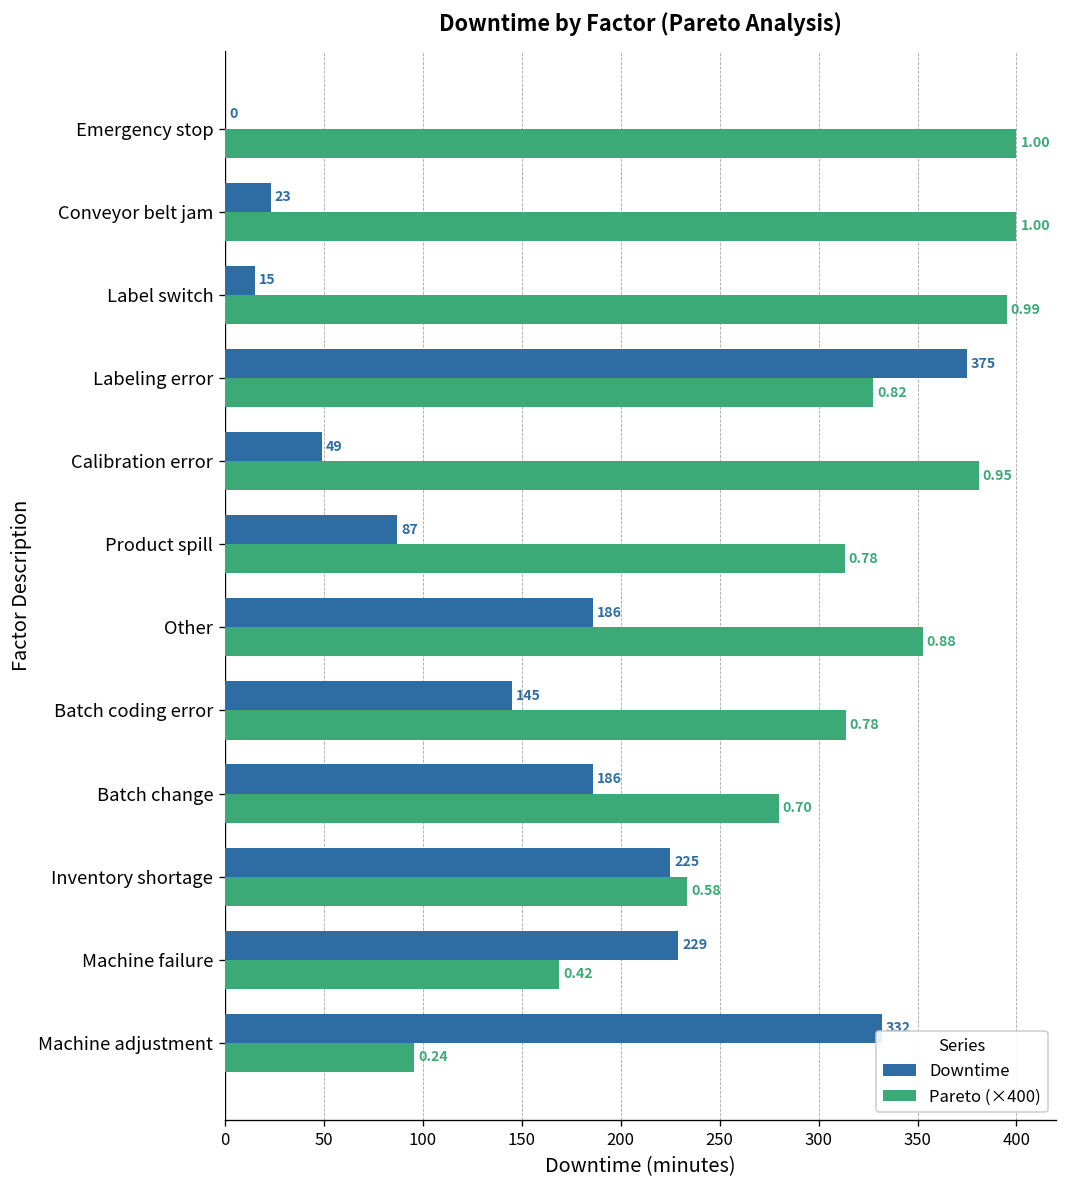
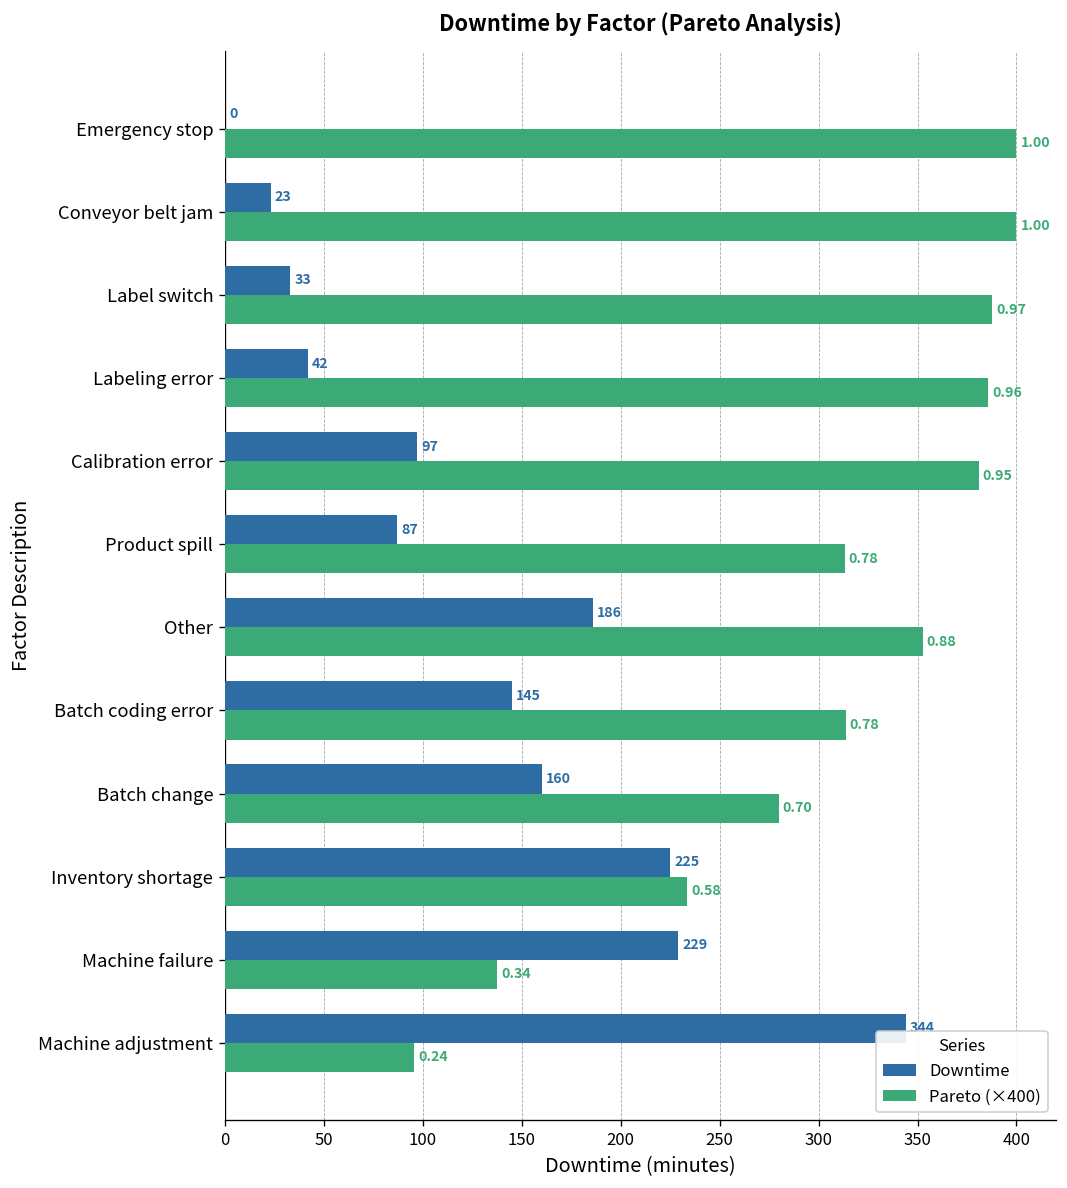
  {
    "Downtime": {
      "Emergency stop": 0,
      "Conveyor belt jam": 23,
-     "Label switch": 15,
-     "Labeling error": 375,
-     "Calibration error": 49,
+     "Label switch": 33,
+     "Labeling error": 42,
+     "Calibration error": 97,
      "Product spill": 87,
      "Other": 186,
      "Batch coding error": 145,
-     "Batch change": 186,
+     "Batch change": 160,
      "Inventory shortage": 225,
      "Machine failure": 229,
-     "Machine adjustment": 332
+     "Machine adjustment": 344
    },
    "Pareto (×400)": {
-     "Label switch": 0.99,
-     "Labeling error": 0.82,
-     "Machine failure": 0.42
+     "Label switch": 0.97,
+     "Labeling error": 0.96,
+     "Machine failure": 0.34
    }
  }
